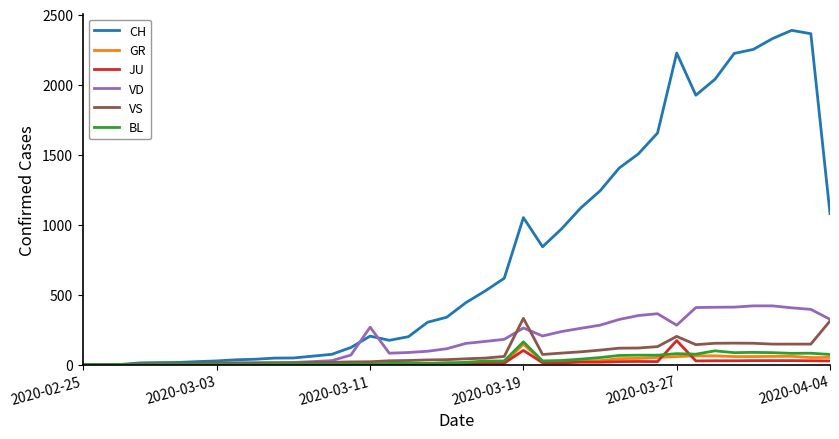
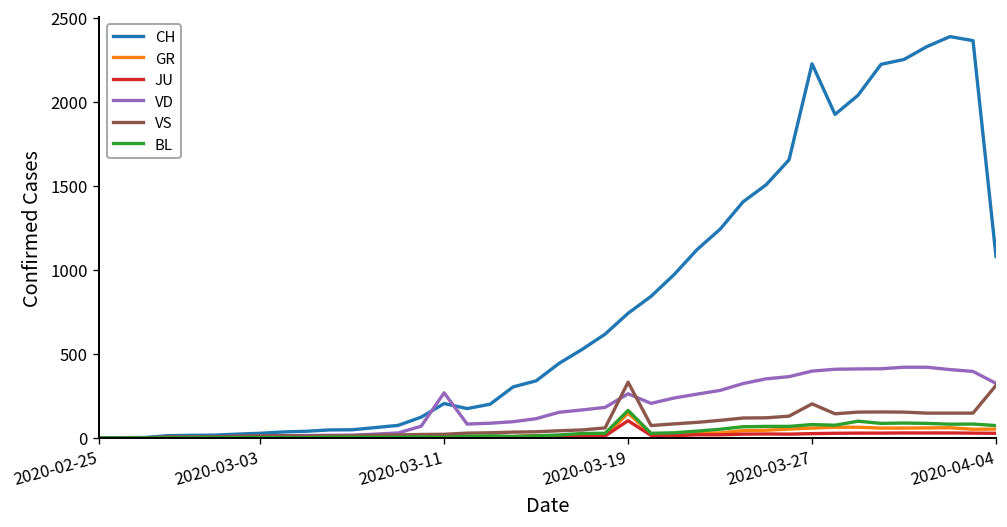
  {
    "CH": {
      "2020-03-11": 200,
-     "2020-03-19": 1050,
+     "2020-03-19": 740,
      "2020-03-27": 2230,
      "2020-04-04": 1080
    },
    "GR": {
      "2020-03-27": 60,
      "2020-04-04": 50
    },
    "JU": {
      "2020-03-19": 100,
-     "2020-03-27": 170,
+     "2020-03-27": 30,
      "2020-04-04": 30
    },
    "VD": {
      "2020-03-11": 270,
      "2020-03-19": 260,
-     "2020-03-27": 280
+     "2020-03-27": 400
    },
    "VS": {
      "2020-03-19": 330,
      "2020-03-27": 200
    },
    "BL": {
      "2020-03-27": 80,
      "2020-04-04": 70
    }
  }
